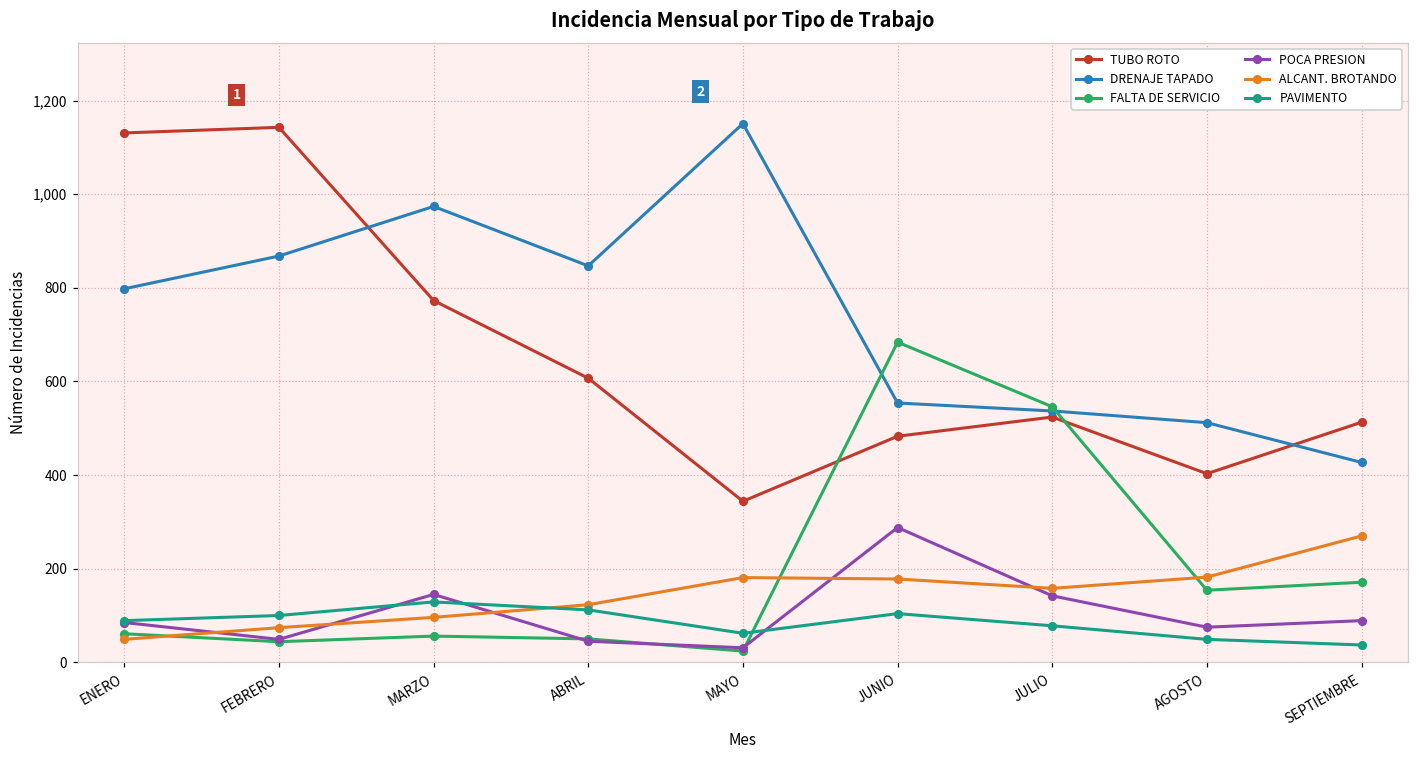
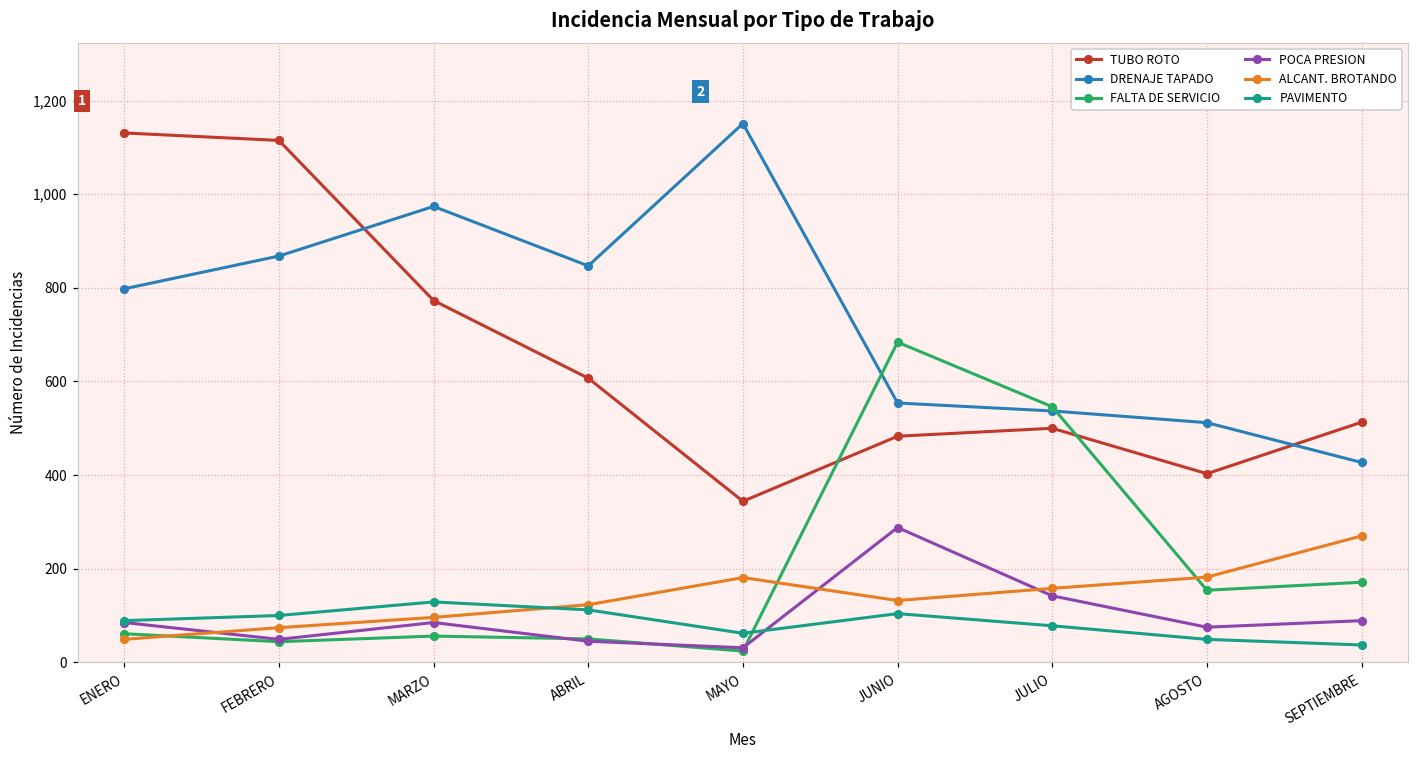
  {
    "TUBO ROTO": {
      "ENERO": "1,130",
-     "FEBRERO": "1,140",
+     "FEBRERO": "1,120",
      "MARZO": "770",
      "ABRIL": "610",
      "MAYO": "340",
      "JUNIO": "480",
-     "JULIO": "520",
+     "JULIO": "500",
      "AGOSTO": "400",
      "SEPTIEMBRE": "510"
    },
    "DRENAJE TAPADO": {
      "ENERO": "800",
      "FEBRERO": "870",
      "MARZO": "970",
      "ABRIL": "850",
      "MAYO": "1,150",
      "JUNIO": "550",
      "JULIO": "540",
      "AGOSTO": "510",
      "SEPTIEMBRE": "430"
    },
    "POCA PRESION": {
-     "MARZO": "150",
+     "MARZO": "90",
      "MAYO": "30",
      "JUNIO": "290",
      "JULIO": "140",
      "AGOSTO": "80",
      "SEPTIEMBRE": "90"
    },
    "ALCANT. BROTANDO": {
      "ENERO": "50",
      "FEBRERO": "70",
      "MARZO": "100",
      "ABRIL": "120",
      "MAYO": "180",
-     "JUNIO": "180",
+     "JUNIO": "130",
      "JULIO": "160",
      "AGOSTO": "180",
      "SEPTIEMBRE": "270"
    }
  }
